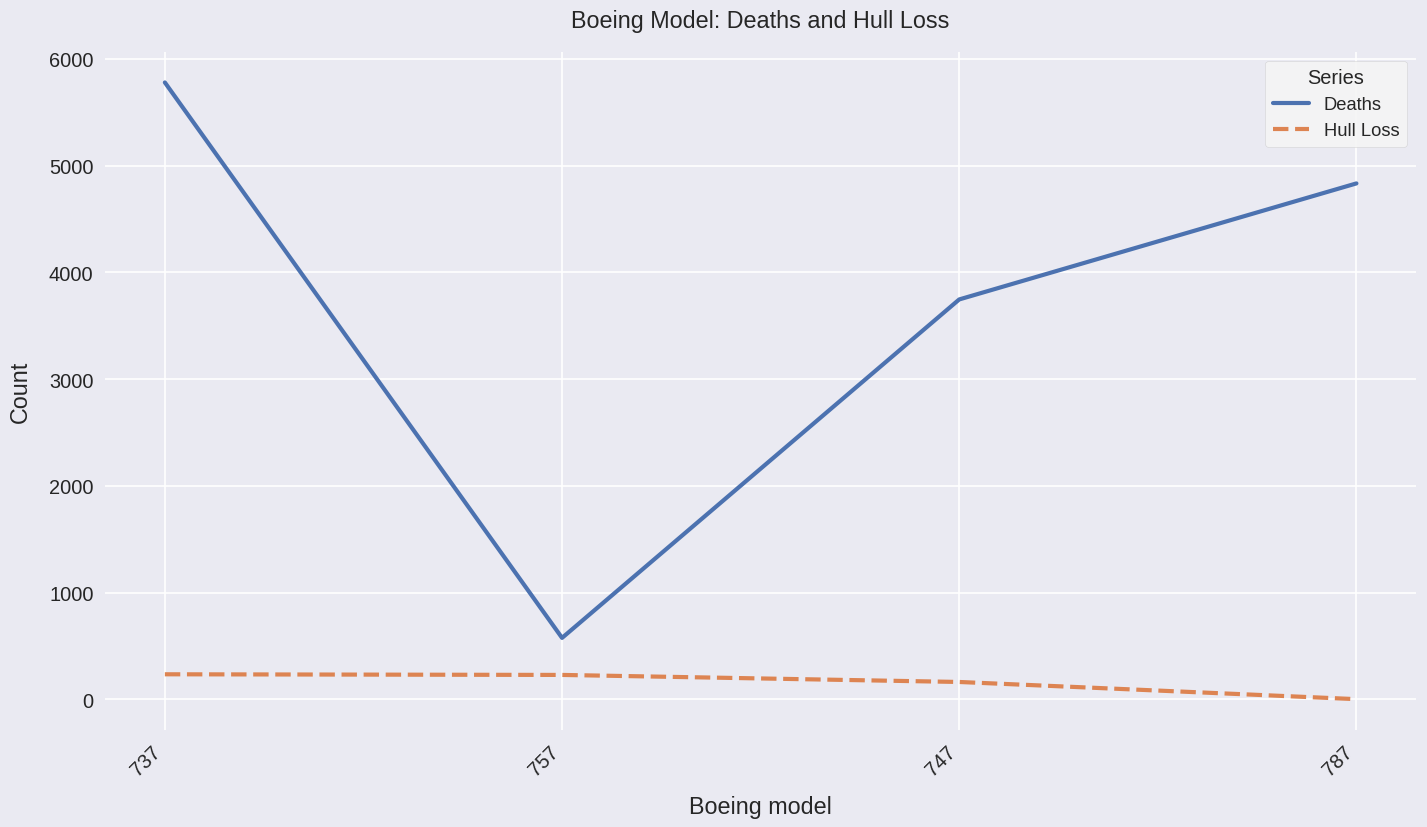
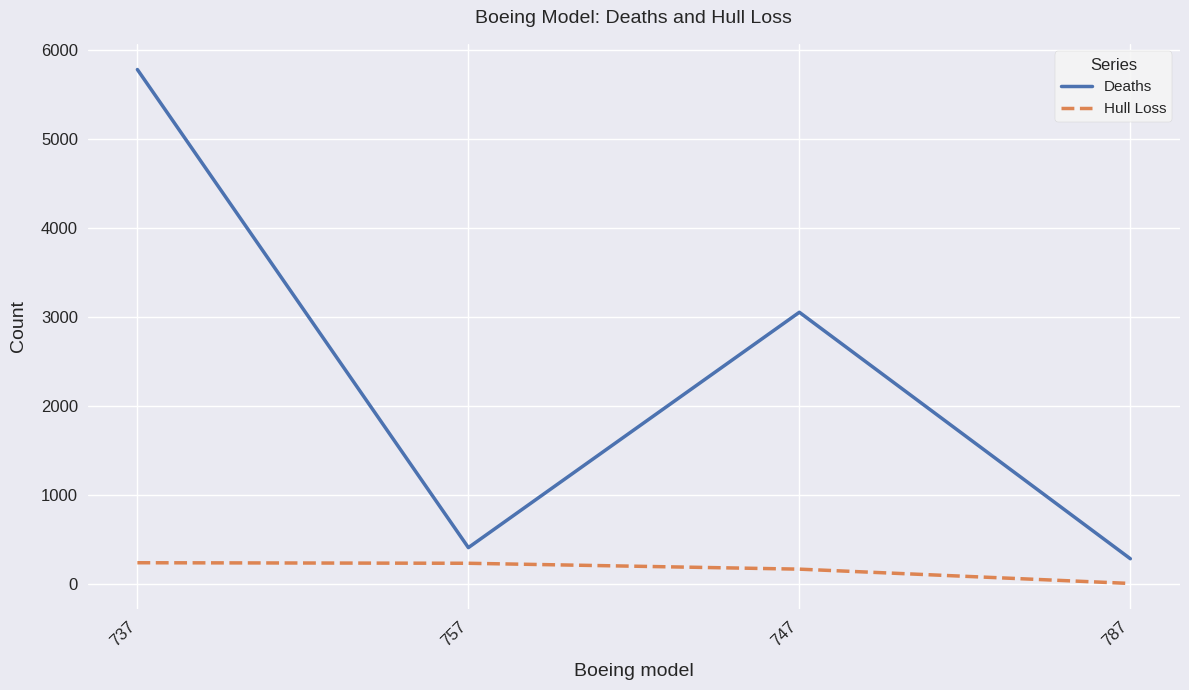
  {
    "Deaths": {
      "737": 5800,
-     "757": 600,
-     "747": 3700,
-     "787": 4800
+     "757": 400,
+     "747": 3100,
+     "787": 300
    },
    "Hull Loss": {
      "737": 200,
      "757": 200,
      "747": 200,
      "787": 0
    }
  }
